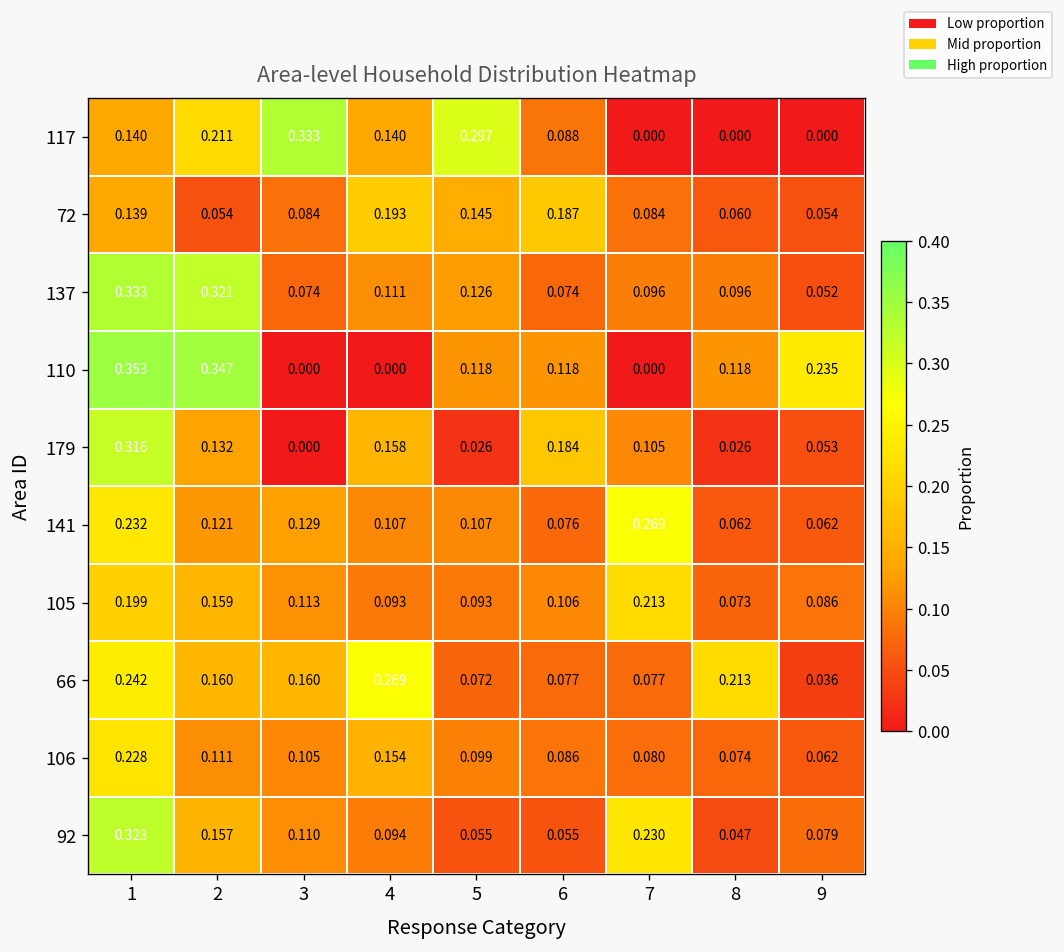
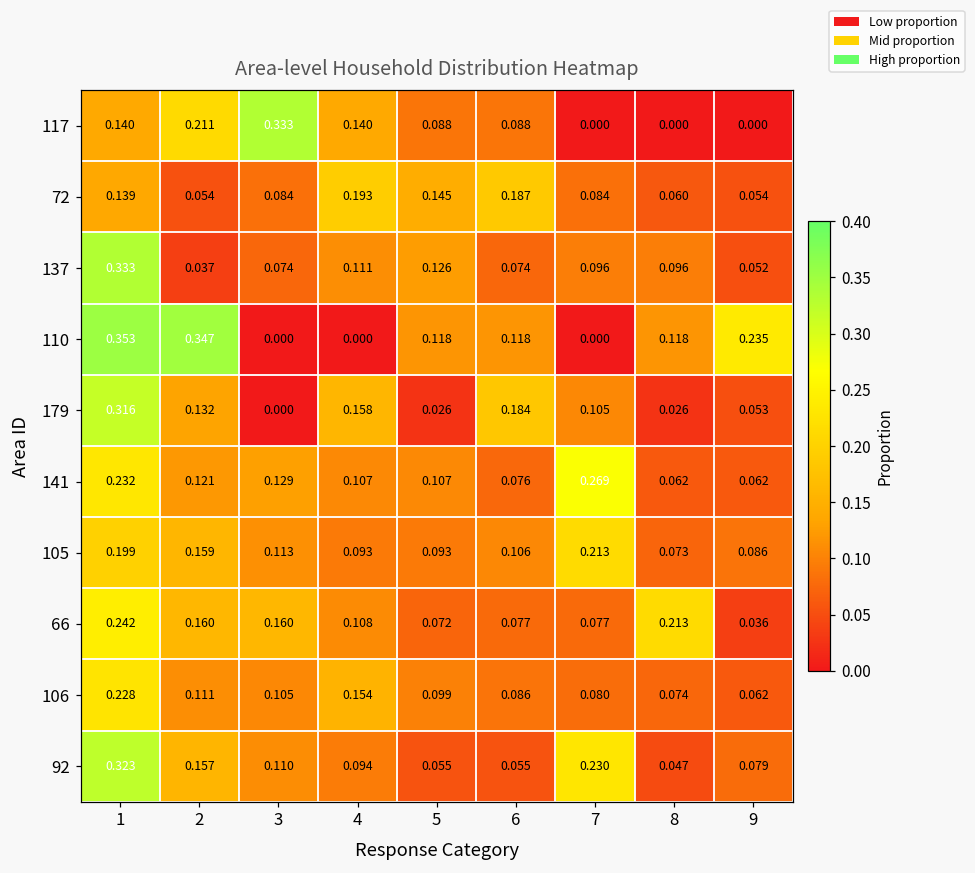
  {
    "117": {
      "1": 0.140,
      "2": 0.211,
      "3": 0.333,
      "4": 0.140,
-     "5": 0.297,
+     "5": 0.088,
      "6": 0.088,
      "7": 0.000,
      "8": 0.000,
      "9": 0.000
    },
    "72": {
      "1": 0.139,
      "2": 0.054,
      "3": 0.084,
      "4": 0.193,
      "5": 0.145,
      "6": 0.187,
      "7": 0.084,
      "8": 0.060,
      "9": 0.054
    },
    "137": {
      "1": 0.333,
-     "2": 0.321,
+     "2": 0.037,
      "3": 0.074,
      "4": 0.111,
      "5": 0.126,
      "6": 0.074,
      "7": 0.096,
      "8": 0.096,
      "9": 0.052
    },
    "110": {
      "1": 0.353,
      "2": 0.347,
      "3": 0.000,
      "4": 0.000,
      "5": 0.118,
      "6": 0.118,
      "7": 0.000,
      "8": 0.118,
      "9": 0.235
    },
    "179": {
      "1": 0.316,
      "2": 0.132,
      "3": 0.000,
      "4": 0.158,
      "5": 0.026,
      "6": 0.184,
      "7": 0.105,
      "8": 0.026,
      "9": 0.053
    },
    "141": {
      "1": 0.232,
      "2": 0.121,
      "3": 0.129,
      "4": 0.107,
      "5": 0.107,
      "6": 0.076,
      "7": 0.269,
      "8": 0.062,
      "9": 0.062
    },
    "105": {
      "1": 0.199,
      "2": 0.159,
      "3": 0.113,
      "4": 0.093,
      "5": 0.093,
      "6": 0.106,
      "7": 0.213,
      "8": 0.073,
      "9": 0.086
    },
    "66": {
      "1": 0.242,
      "2": 0.160,
      "3": 0.160,
-     "4": 0.269,
+     "4": 0.108,
      "5": 0.072,
      "6": 0.077,
      "7": 0.077,
      "8": 0.213,
      "9": 0.036
    },
    "106": {
      "1": 0.228,
      "2": 0.111,
      "3": 0.105,
      "4": 0.154,
      "5": 0.099,
      "6": 0.086,
      "7": 0.080,
      "8": 0.074,
      "9": 0.062
    },
    "92": {
      "1": 0.323,
      "2": 0.157,
      "3": 0.110,
      "4": 0.094,
      "5": 0.055,
      "6": 0.055,
      "7": 0.230,
      "8": 0.047,
      "9": 0.079
    }
  }
